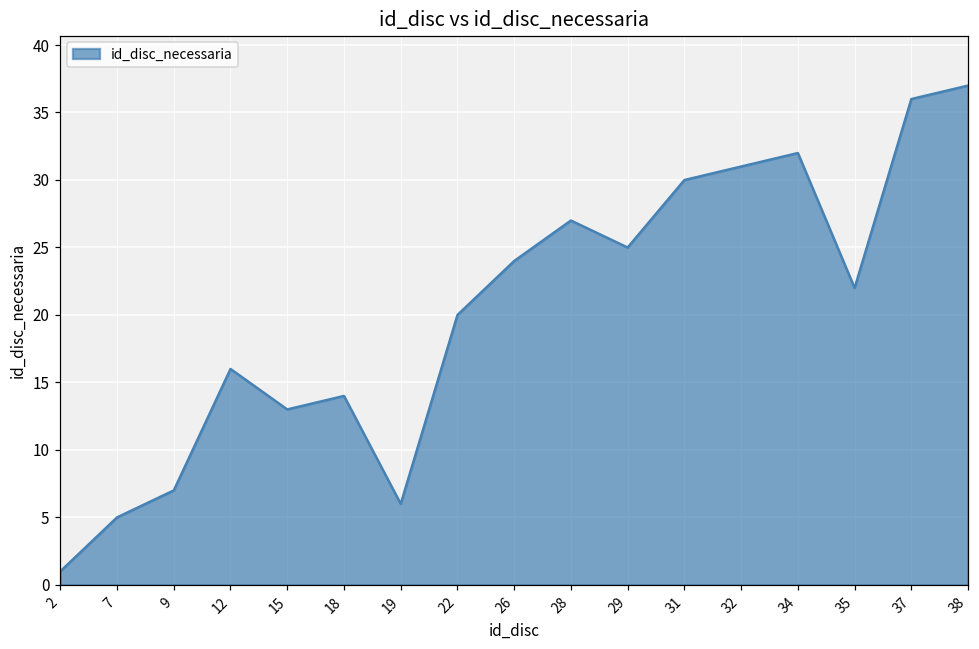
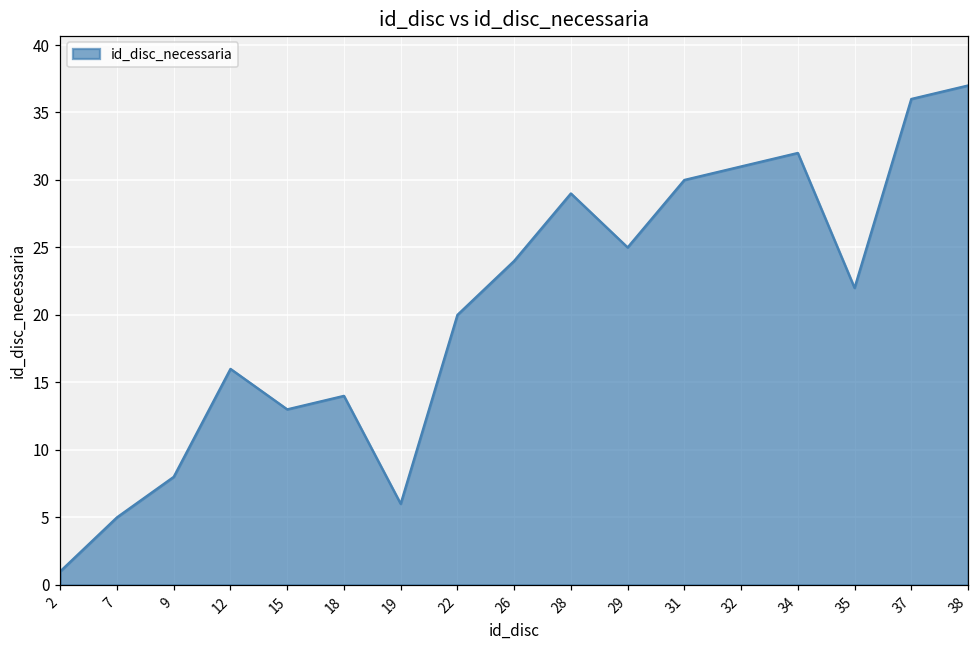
  {
    "2": 1,
    "7": 5,
-   "9": 7,
+   "9": 8,
    "12": 16,
    "15": 13,
    "18": 14,
    "19": 6,
    "22": 20,
    "26": 24,
-   "28": 27,
+   "28": 29,
    "29": 25,
    "31": 30,
    "32": 31,
    "34": 32,
    "35": 22,
    "37": 36,
    "38": 37
  }
